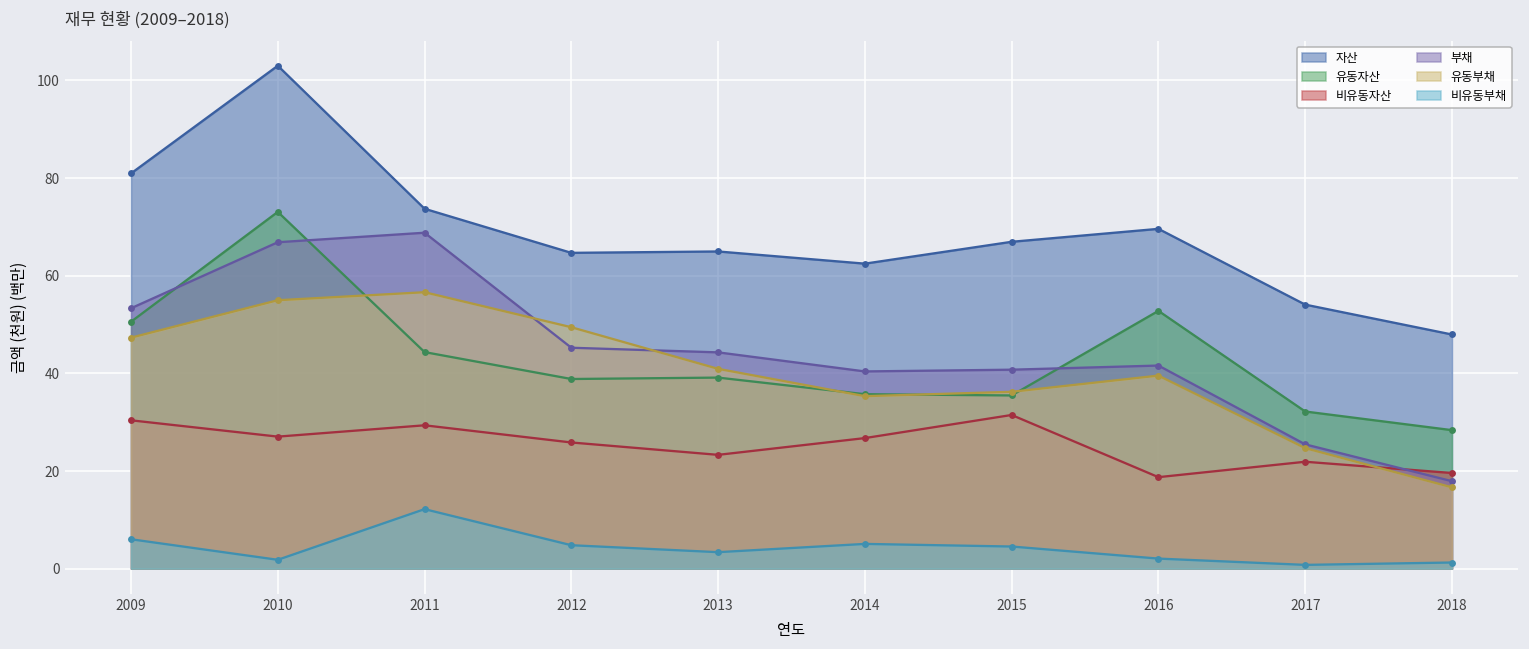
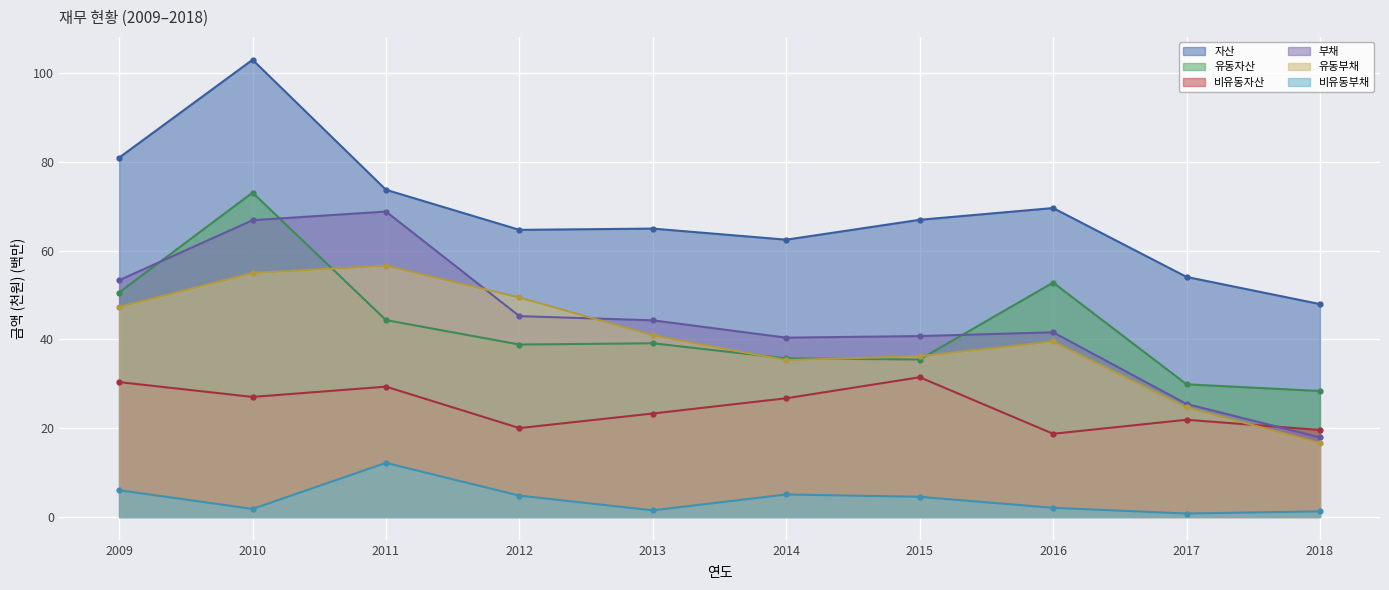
  {
    "유동자산": {
      "2009": 51,
      "2010": 73,
      "2011": 44,
      "2012": 39,
      "2013": 39,
      "2015": 35,
      "2016": 53,
-     "2017": 32,
+     "2017": 30,
      "2018": 28
    },
    "비유동자산": {
      "2009": 30,
      "2010": 27,
      "2011": 29,
-     "2012": 26,
+     "2012": 20,
      "2013": 23,
      "2014": 27,
      "2015": 31,
      "2016": 19,
      "2017": 22,
      "2018": 20
    },
    "유동부채": {
      "2009": 47,
      "2010": 55,
      "2011": 57,
      "2012": 49,
      "2013": 41,
      "2015": 36,
      "2016": 40,
      "2017": 25,
      "2018": 17
    },
    "비유동부채": {
      "2009": 6,
      "2010": 2,
      "2011": 12,
      "2012": 5,
-     "2013": 3,
+     "2013": 1,
      "2014": 5,
      "2015": 5,
      "2016": 2,
      "2017": 1,
      "2018": 1
    }
  }
